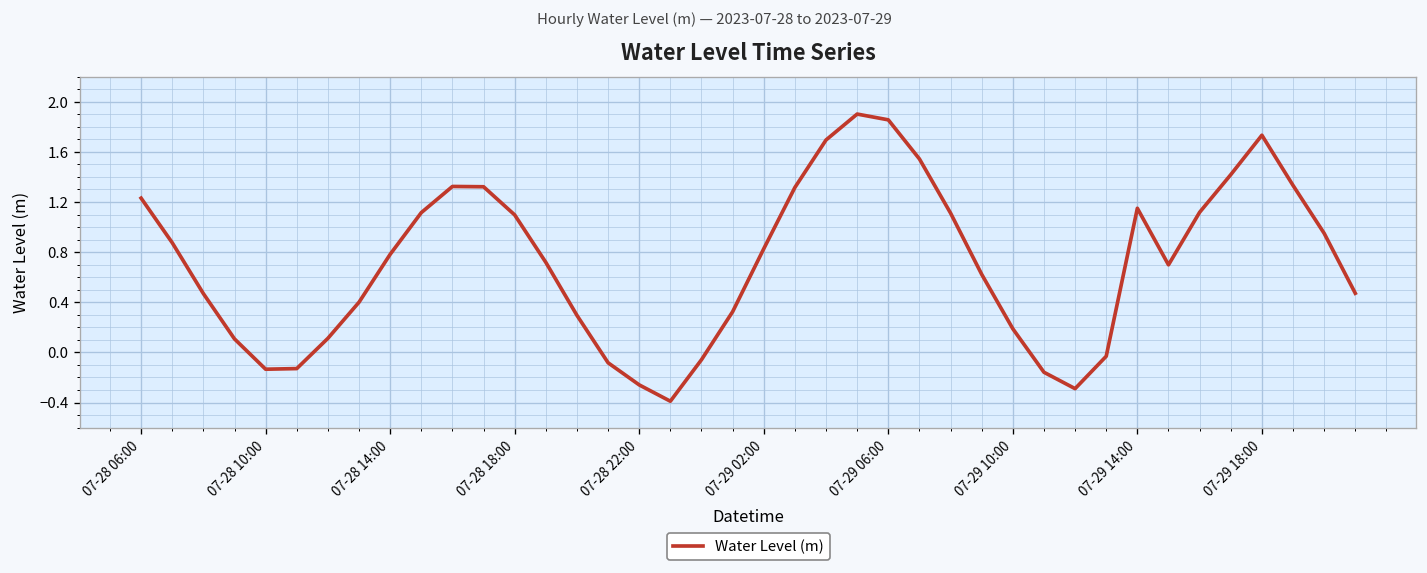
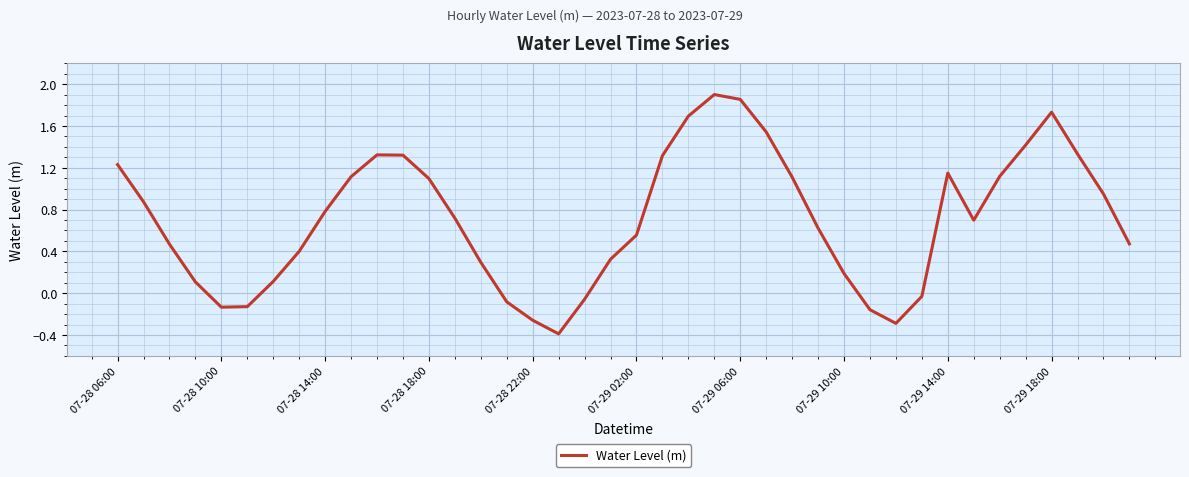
  {
    "07-28 06:00": 1.23,
    "07-28 10:00": -0.13,
    "07-28 14:00": 0.78,
    "07-28 18:00": 1.10,
    "07-28 22:00": -0.26,
-   "07-29 02:00": 0.83,
+   "07-29 02:00": 0.56,
    "07-29 06:00": 1.86,
    "07-29 10:00": 0.19,
    "07-29 14:00": 1.15,
    "07-29 18:00": 1.73
  }
